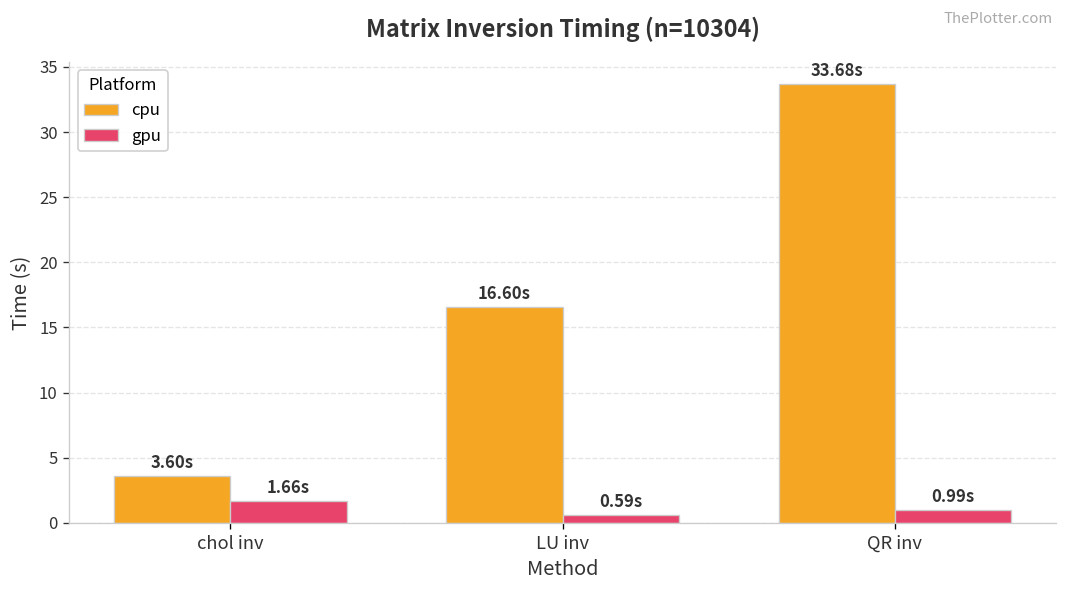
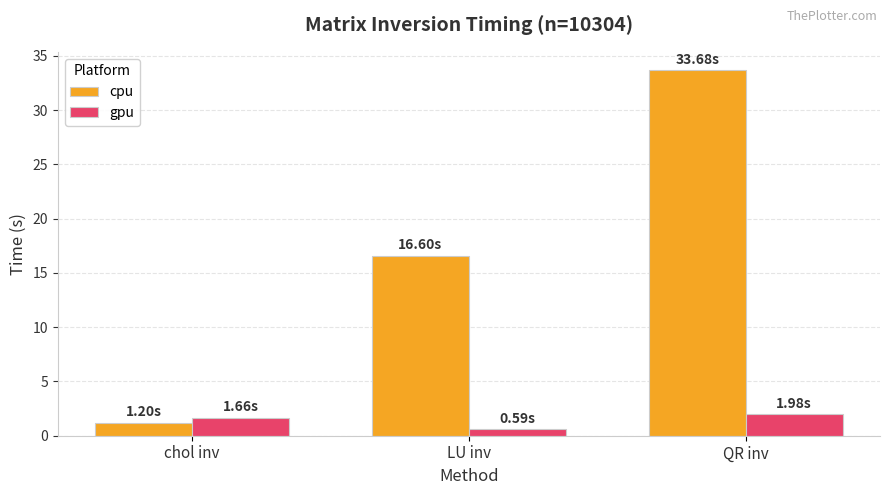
  {
    "cpu": {
-     "chol inv": "3.60s",
+     "chol inv": "1.20s",
      "LU inv": "16.60s",
      "QR inv": "33.68s"
    },
    "gpu": {
      "chol inv": "1.66s",
      "LU inv": "0.59s",
-     "QR inv": "0.99s"
+     "QR inv": "1.98s"
    }
  }
